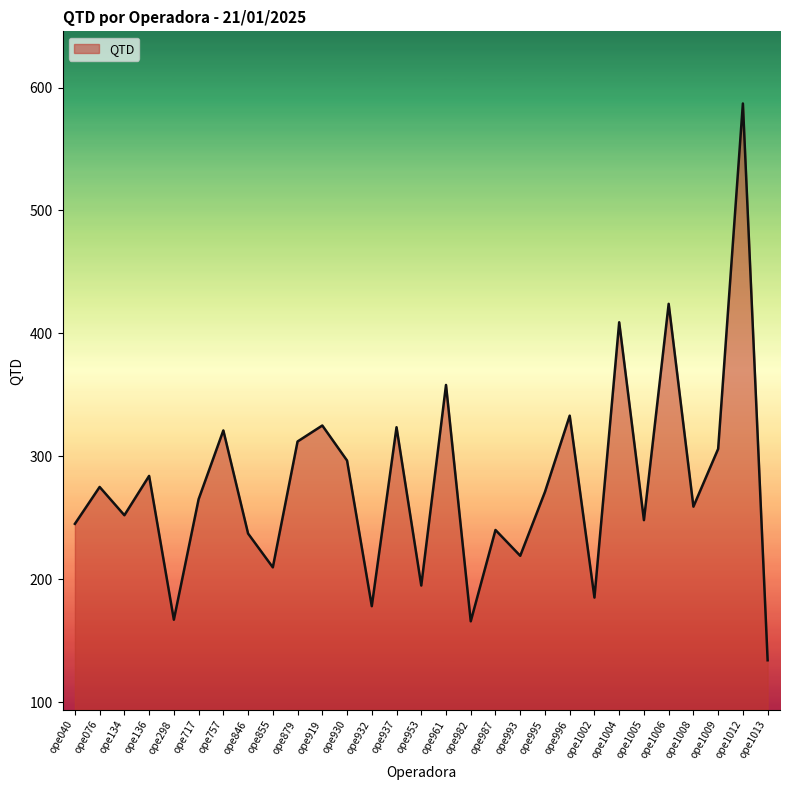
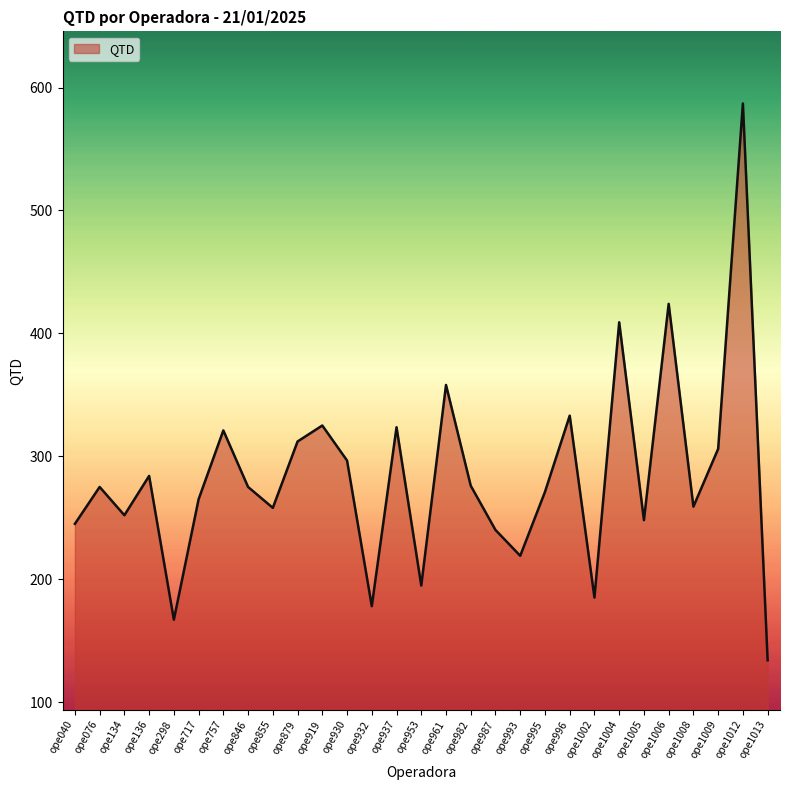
  {
    "ope040": 245,
    "ope076": 275,
    "ope134": 252,
    "ope136": 284,
    "ope298": 167,
    "ope717": 265,
    "ope757": 321,
-   "ope846": 237,
-   "ope855": 210,
+   "ope846": 275,
+   "ope855": 258,
    "ope879": 312,
    "ope919": 325,
    "ope930": 297,
    "ope932": 178,
    "ope937": 324,
    "ope953": 195,
    "ope961": 358,
-   "ope982": 166,
+   "ope982": 276,
    "ope987": 240,
    "ope993": 219,
    "ope995": 271,
    "ope996": 333,
    "ope1002": 185,
    "ope1004": 409,
    "ope1005": 248,
    "ope1006": 424,
    "ope1008": 259,
    "ope1009": 306,
    "ope1012": 587,
    "ope1013": 134
  }
